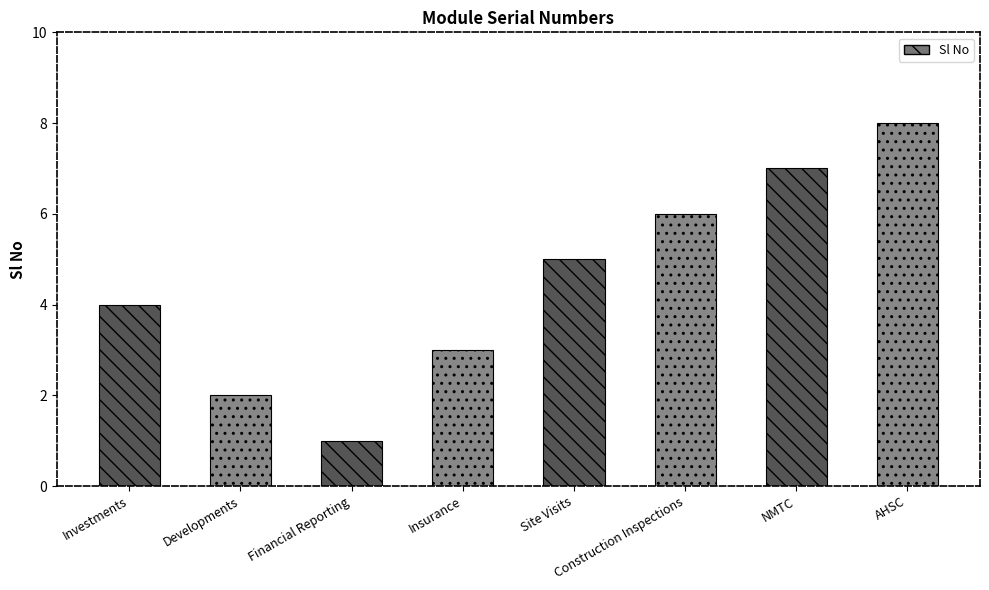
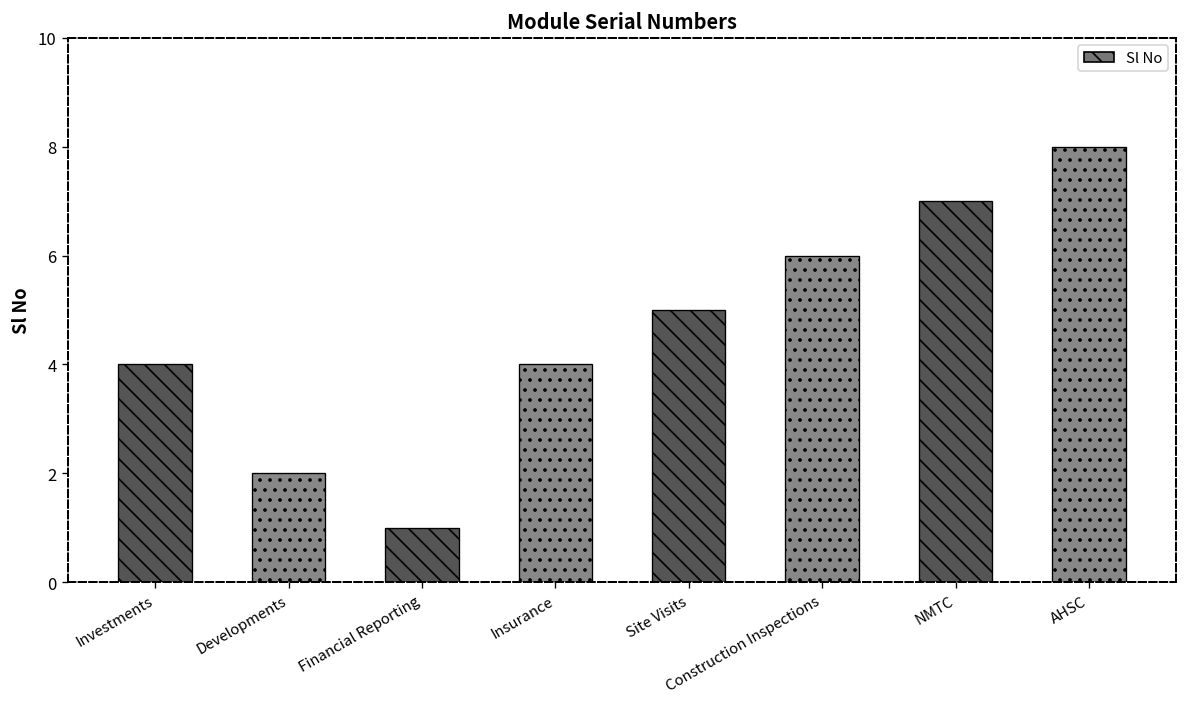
  {
    "Investments": 4,
    "Developments": 2,
    "Financial Reporting": 1,
-   "Insurance": 3,
+   "Insurance": 4,
    "Site Visits": 5,
    "Construction Inspections": 6,
    "NMTC": 7,
    "AHSC": 8
  }
